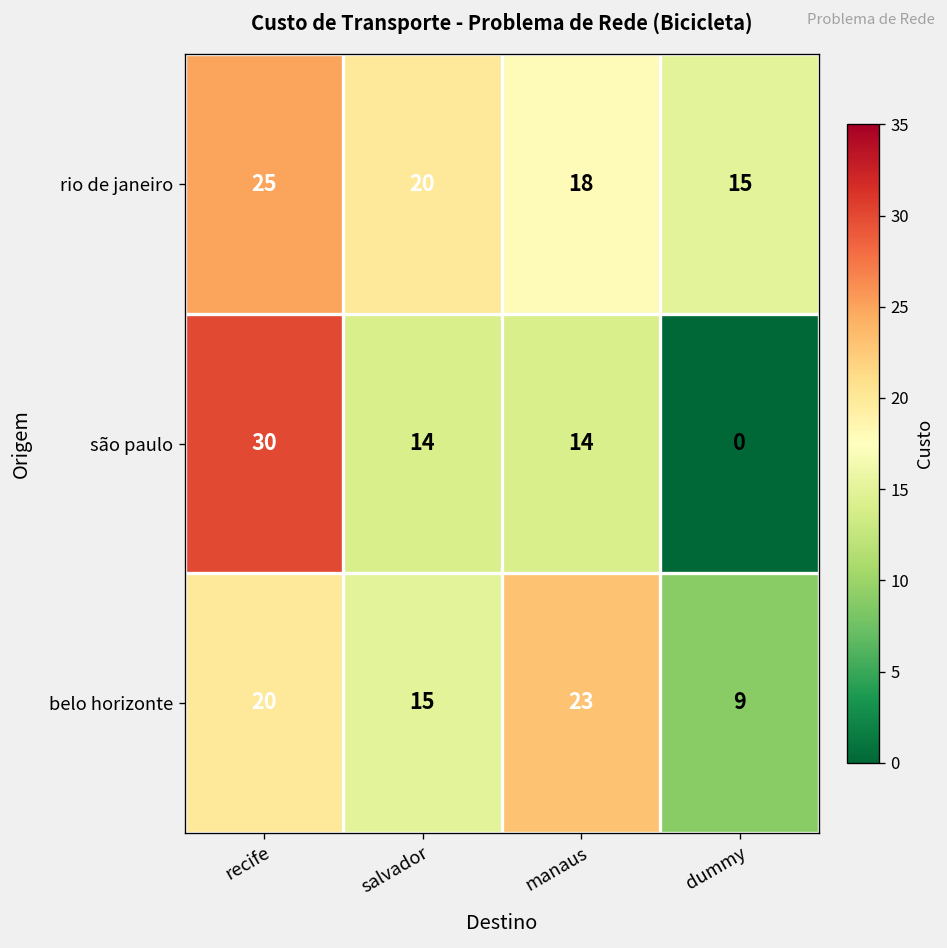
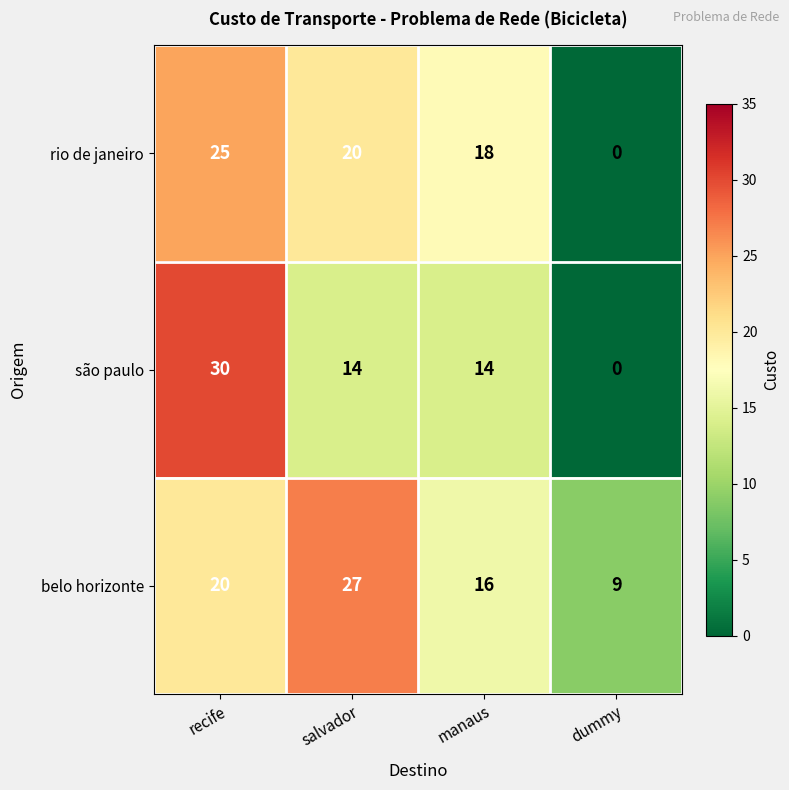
  {
    "rio de janeiro": {
      "recife": 25,
      "salvador": 20,
      "manaus": 18,
-     "dummy": 15
+     "dummy": 0
    },
    "são paulo": {
      "recife": 30,
      "salvador": 14,
      "manaus": 14,
      "dummy": 0
    },
    "belo horizonte": {
      "recife": 20,
-     "salvador": 15,
-     "manaus": 23,
+     "salvador": 27,
+     "manaus": 16,
      "dummy": 9
    }
  }
